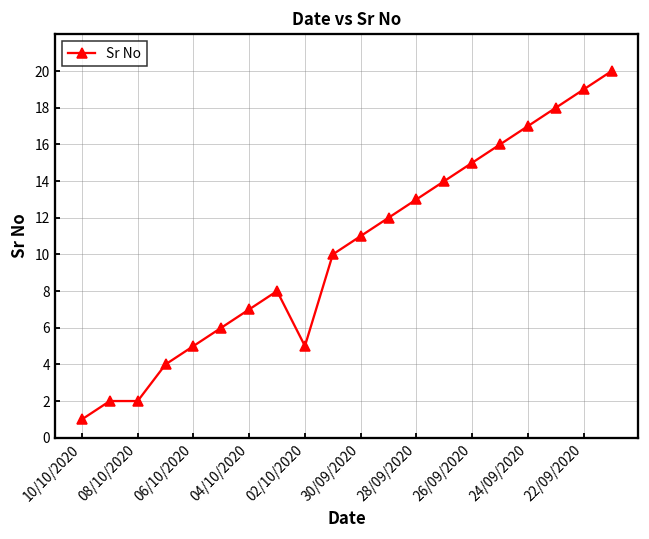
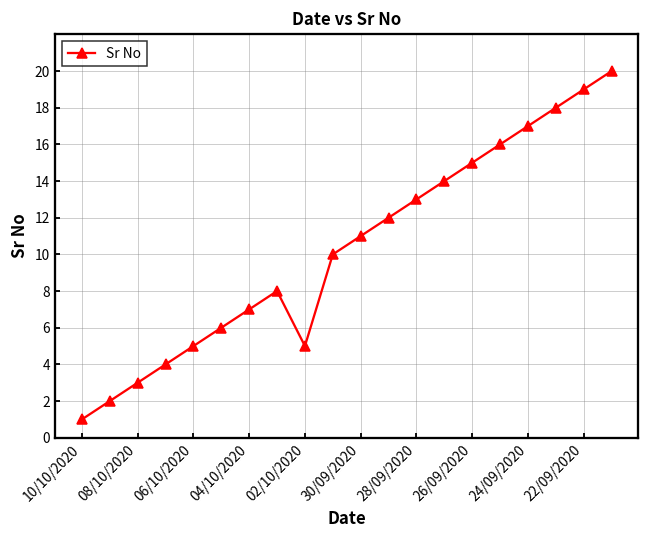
  {
    "10/10/2020": 1,
-   "08/10/2020": 2,
+   "08/10/2020": 3,
    "06/10/2020": 5,
    "04/10/2020": 7,
    "02/10/2020": 5,
    "30/09/2020": 11,
    "28/09/2020": 13,
    "26/09/2020": 15,
    "24/09/2020": 17,
    "22/09/2020": 19
  }
